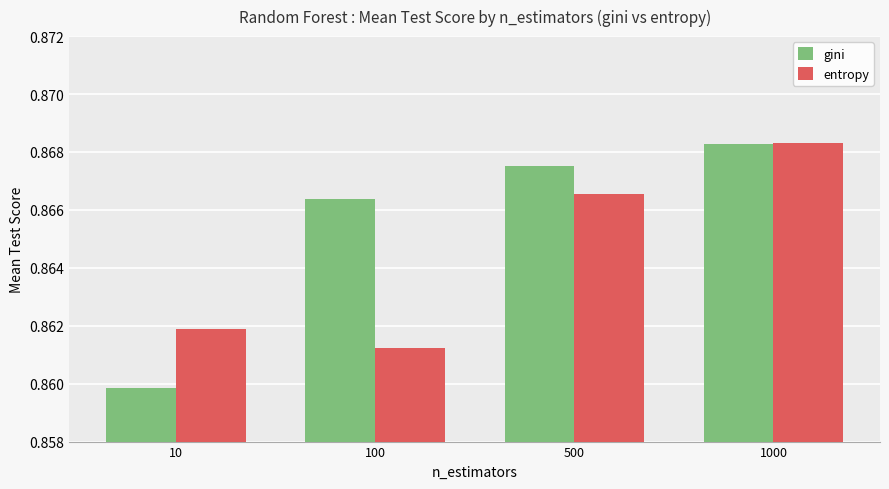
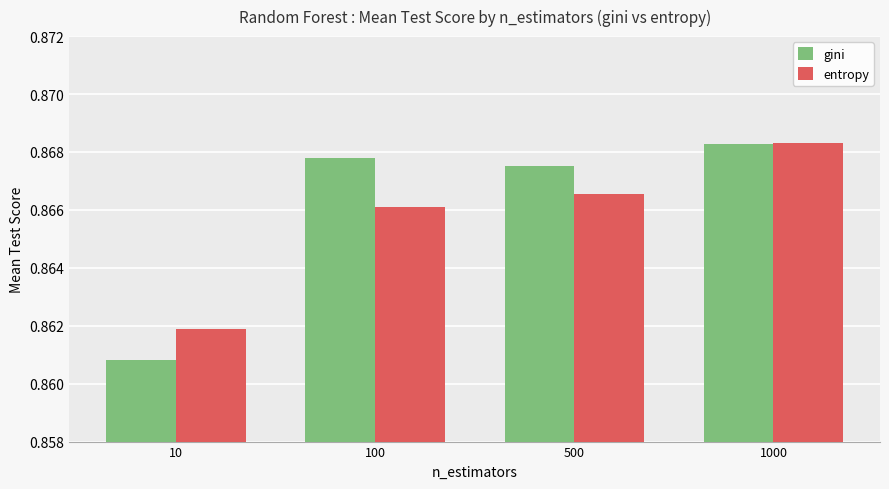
  {
    "gini": {
-     "10": 0.8598,
-     "100": 0.8664,
+     "10": 0.8608,
+     "100": 0.8678,
      "500": 0.8675,
      "1000": 0.8683
    },
    "entropy": {
      "10": 0.8619,
-     "100": 0.8612,
+     "100": 0.8661,
      "500": 0.8666,
      "1000": 0.8683
    }
  }
